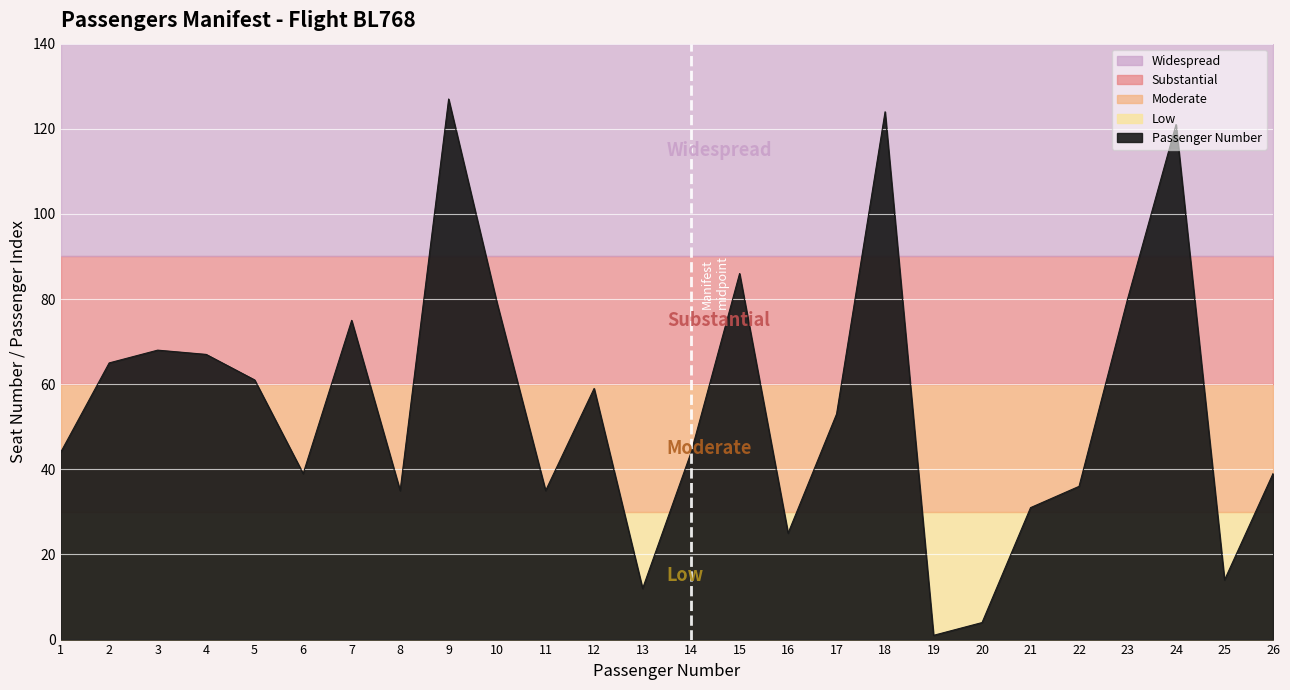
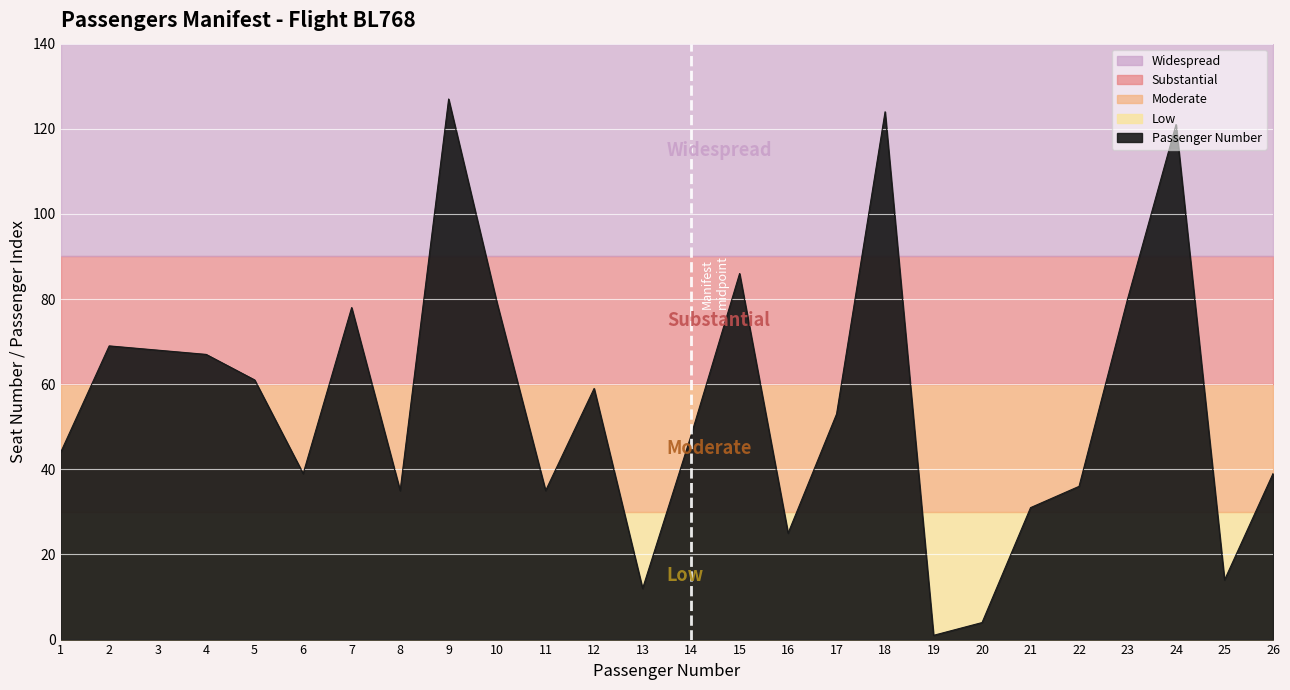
  {
    "Low": {
      "1": 30,
      "2": 30,
      "3": 30,
      "4": 30,
      "5": 30,
      "6": 30,
      "7": 30,
      "8": 30,
      "9": 30,
      "10": 30,
      "11": 30,
      "12": 30,
      "13": 30,
      "14": 30,
      "15": 30,
      "16": 30,
      "17": 30,
      "18": 30,
      "19": 30,
      "20": 30,
      "21": 30,
      "22": 30,
      "23": 30,
      "24": 30,
      "25": 30,
      "26": 30
    },
    "Widespread": {
      "1": 50,
      "2": 50,
      "3": 50,
      "4": 50,
      "5": 50,
      "6": 50,
      "7": 50,
      "8": 50,
      "9": 50,
      "10": 50,
      "11": 50,
      "12": 50,
      "13": 50,
      "14": 50,
      "15": 50,
      "16": 50,
      "17": 50,
      "18": 50,
      "19": 50,
      "20": 50,
      "21": 50,
      "22": 50,
      "23": 50,
      "24": 50,
      "25": 50,
      "26": 50
    },
    "Passenger Number": {
      "1": 44,
-     "2": 65,
+     "2": 69,
      "3": 68,
      "4": 67,
      "5": 61,
      "6": 39,
-     "7": 75,
+     "7": 78,
      "8": 35,
      "9": 127,
      "10": 79,
      "11": 35,
      "12": 59,
      "13": 12,
-     "14": 44,
+     "14": 48,
      "15": 86,
      "16": 25,
      "17": 53,
      "18": 124,
      "19": 1,
      "20": 4,
      "21": 31,
      "22": 36,
      "23": 80,
      "25": 14,
      "26": 39
    }
  }
